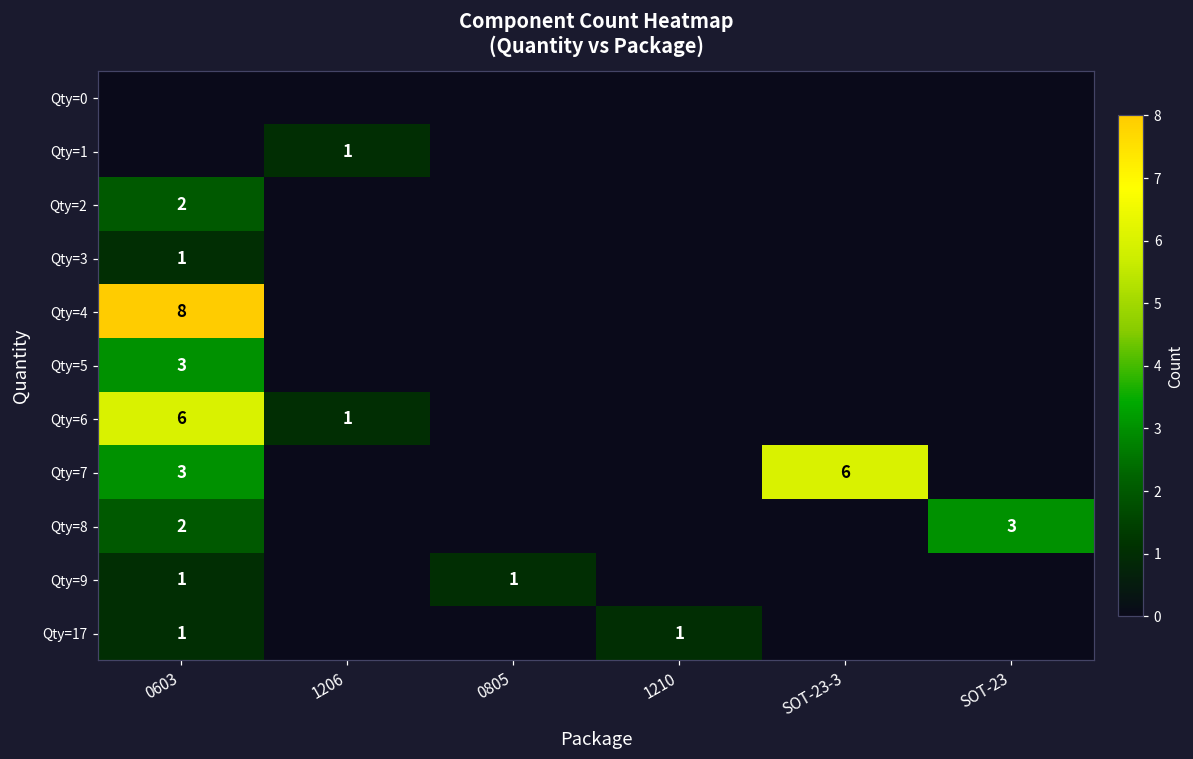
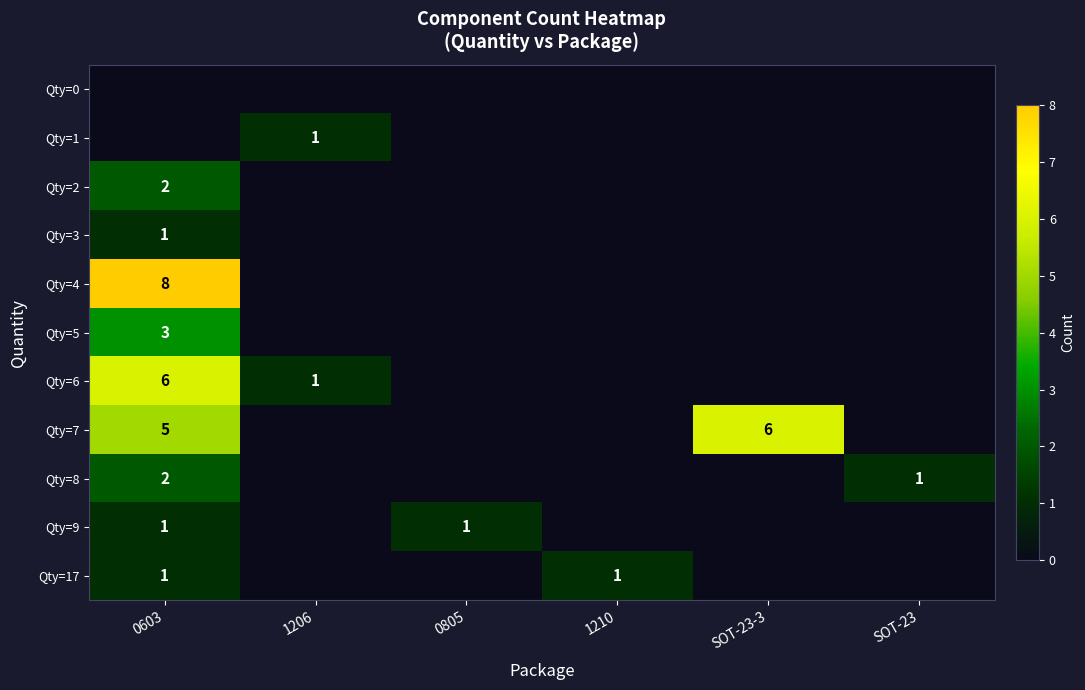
  {
    "Qty=1": {
      "1206": 1
    },
    "Qty=2": {
      "0603": 2
    },
    "Qty=3": {
      "0603": 1
    },
    "Qty=4": {
      "0603": 8
    },
    "Qty=5": {
      "0603": 3
    },
    "Qty=6": {
      "0603": 6,
      "1206": 1
    },
    "Qty=7": {
-     "0603": 3,
+     "0603": 5,
      "SOT-23-3": 6
    },
    "Qty=8": {
      "0603": 2,
-     "SOT-23": 3
+     "SOT-23": 1
    },
    "Qty=9": {
      "0603": 1,
      "0805": 1
    },
    "Qty=17": {
      "0603": 1,
      "1210": 1
    }
  }
